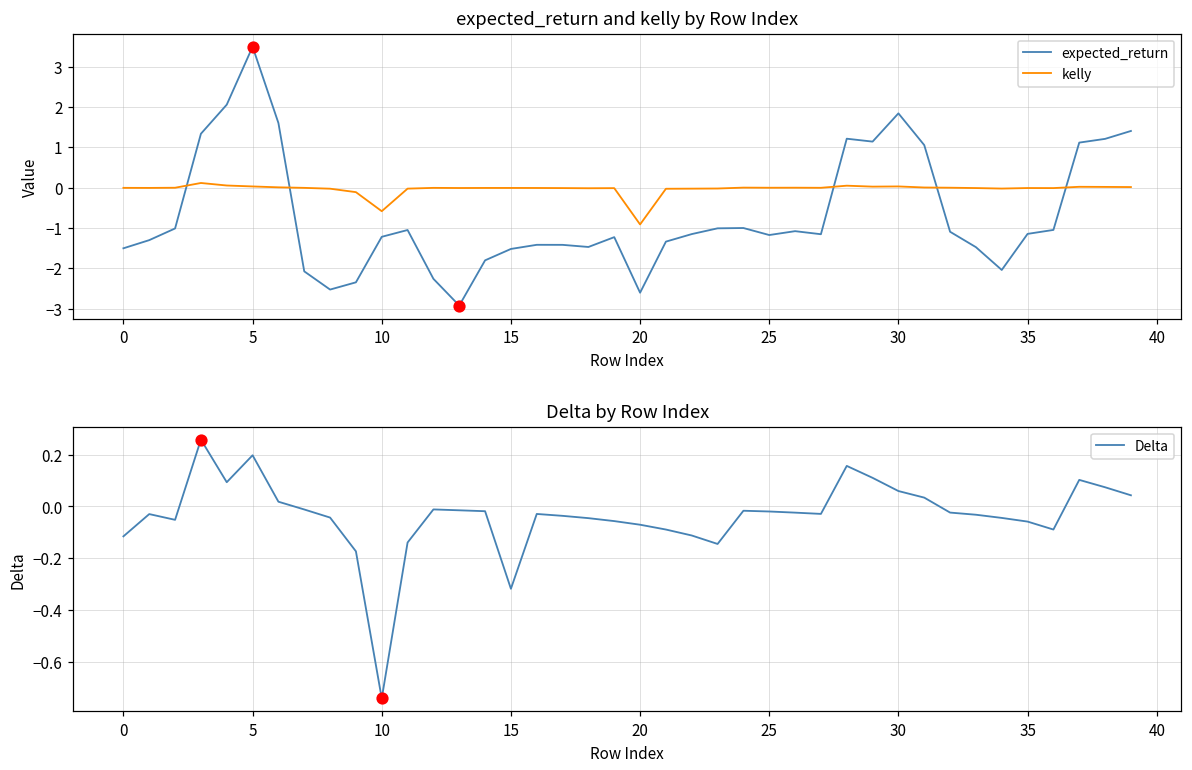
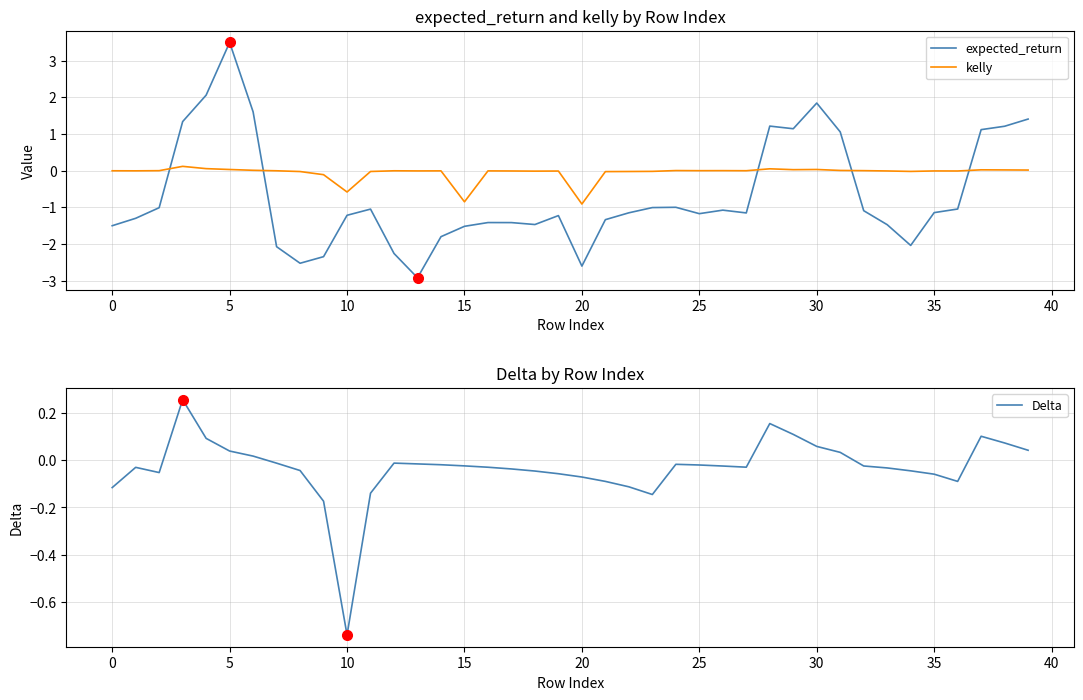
  {
    "expected_return and kelly by Row Index": {
      "expected_return": {
        "0": -1.5,
        "10": -1.2,
        "15": -1.5,
        "20": -2.6,
        "25": -1.2,
        "30": 1.8,
        "35": -1.1
      },
      "kelly": {
        "0": 0.0,
        "5": 0.0,
        "10": -0.6,
-       "15": 0.0,
+       "15": -0.9,
        "20": -0.9,
        "25": 0.0,
        "30": 0.0,
        "35": 0.0
      }
    },
    "Delta by Row Index": {
      "Delta": {
        "0": -0.12,
-       "5": 0.20,
-       "15": -0.32,
+       "5": 0.04,
+       "15": -0.02,
        "20": -0.07,
        "25": -0.02,
        "30": 0.06,
        "35": -0.06
      }
    }
  }
